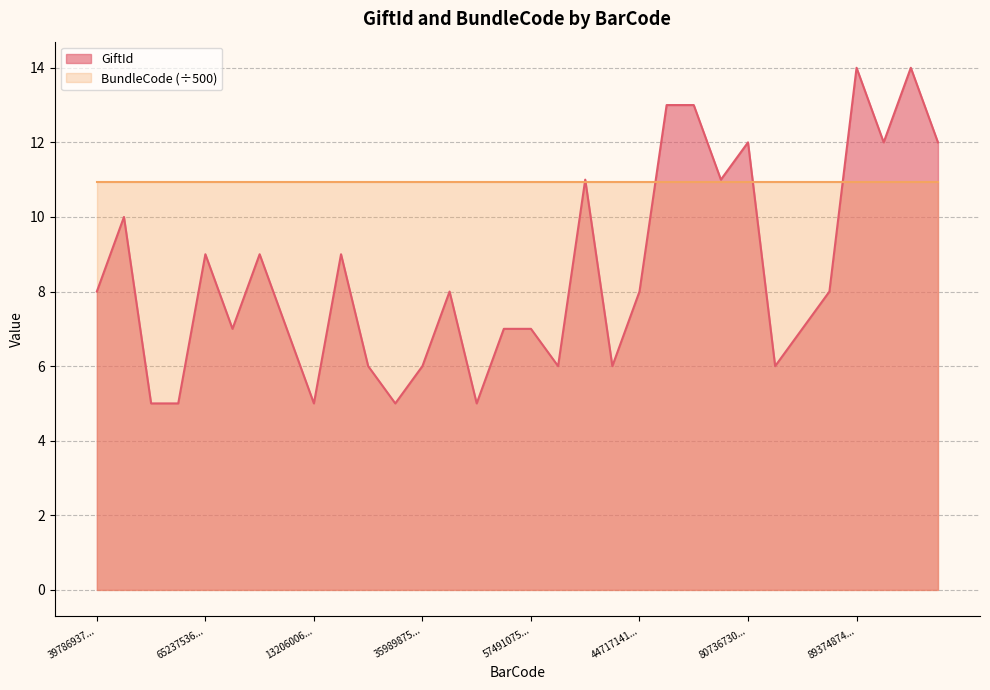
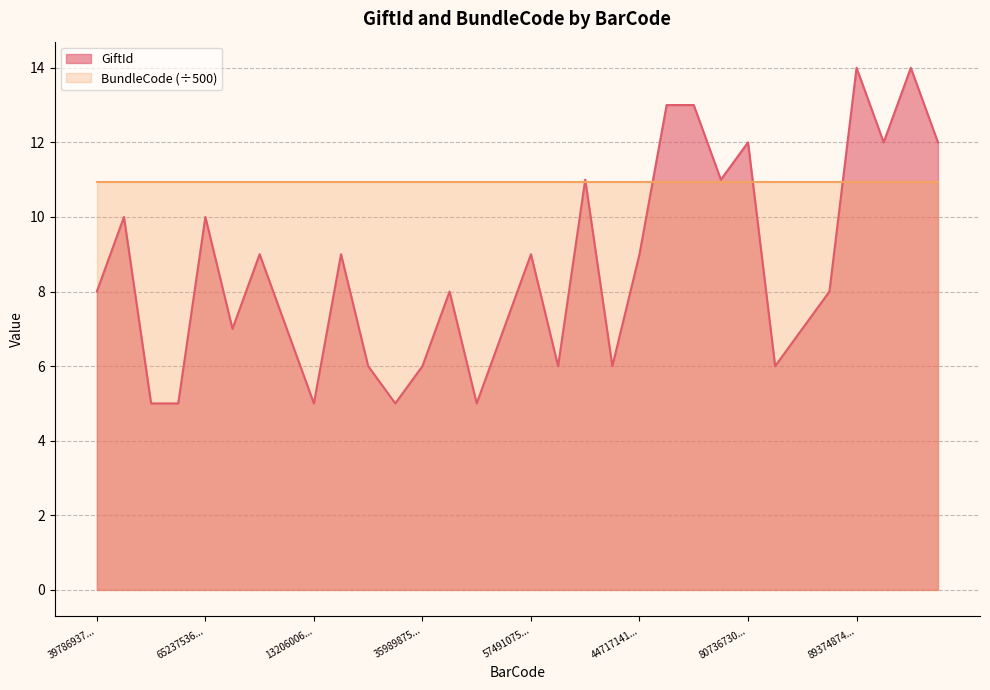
  {
    "GiftId": {
      "39786937...": 8,
-     "65237536...": 9,
+     "65237536...": 10,
      "13206006...": 5,
      "35989875...": 6,
-     "57491075...": 7,
-     "44717141...": 8,
+     "57491075...": 9,
+     "44717141...": 9,
      "80736730...": 12,
      "89374874...": 14
    },
    "BundleCode (÷500)": {
      "39786937...": 11,
      "65237536...": 11,
      "13206006...": 11,
      "35989875...": 11,
      "57491075...": 11,
      "44717141...": 11,
      "80736730...": 11,
      "89374874...": 11
    }
  }
